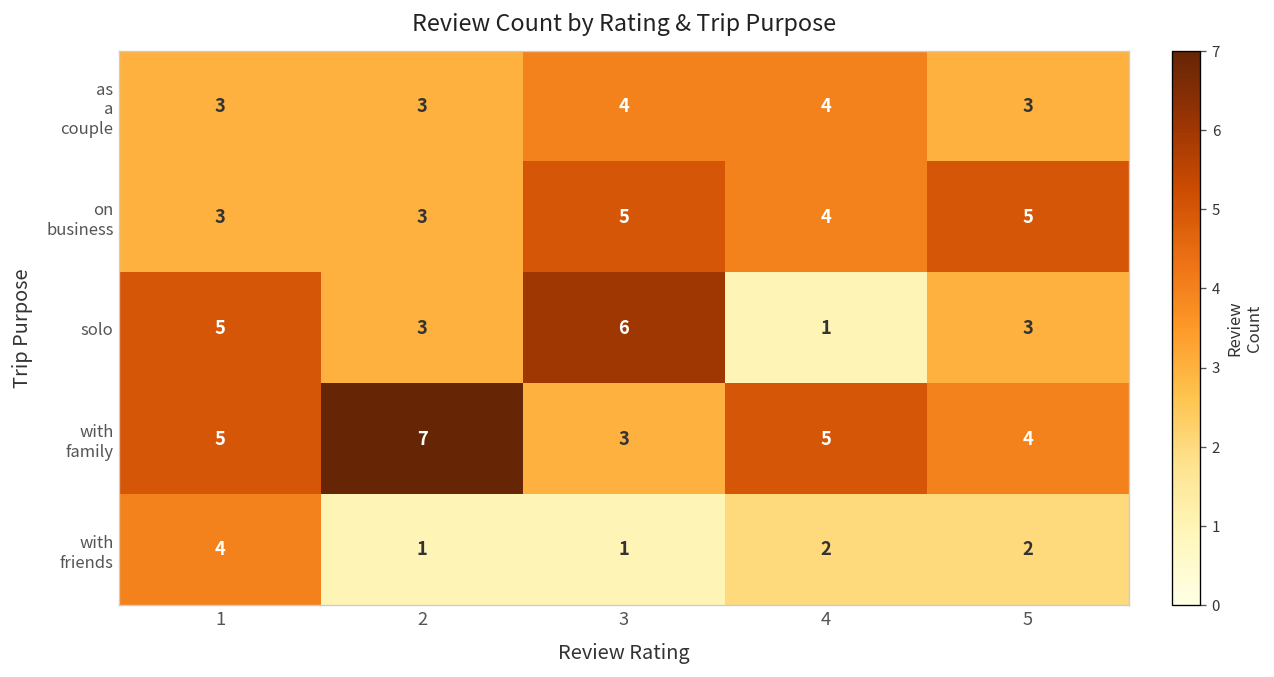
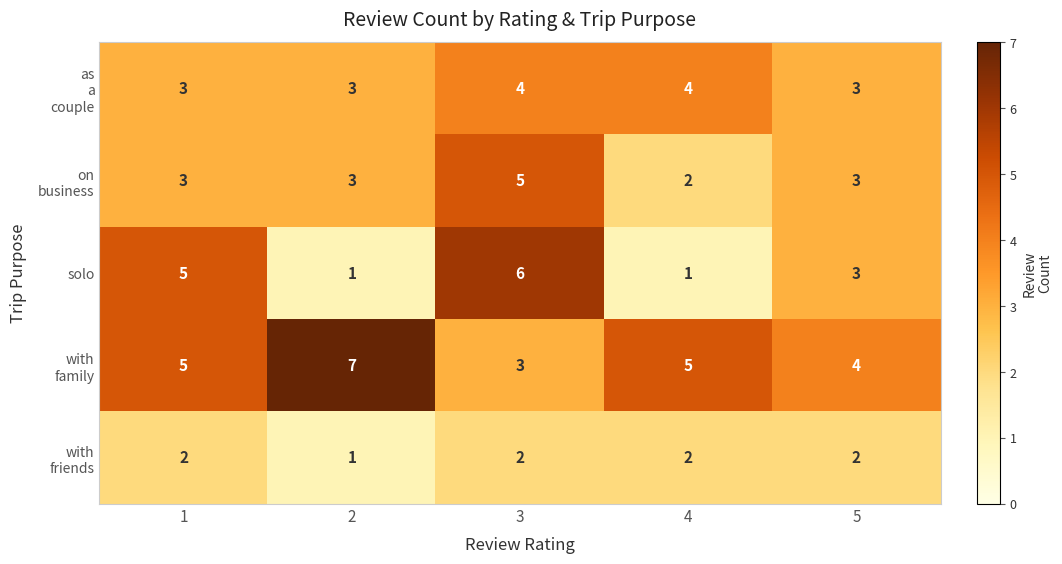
  {
    "as a couple": {
      "1": 3,
      "2": 3,
      "3": 4,
      "4": 4,
      "5": 3
    },
    "on business": {
      "1": 3,
      "2": 3,
      "3": 5,
-     "4": 4,
-     "5": 5
+     "4": 2,
+     "5": 3
    },
    "solo": {
      "1": 5,
-     "2": 3,
+     "2": 1,
      "3": 6,
      "4": 1,
      "5": 3
    },
    "with family": {
      "1": 5,
      "2": 7,
      "3": 3,
      "4": 5,
      "5": 4
    },
    "with friends": {
-     "1": 4,
+     "1": 2,
      "2": 1,
-     "3": 1,
+     "3": 2,
      "4": 2,
      "5": 2
    }
  }
